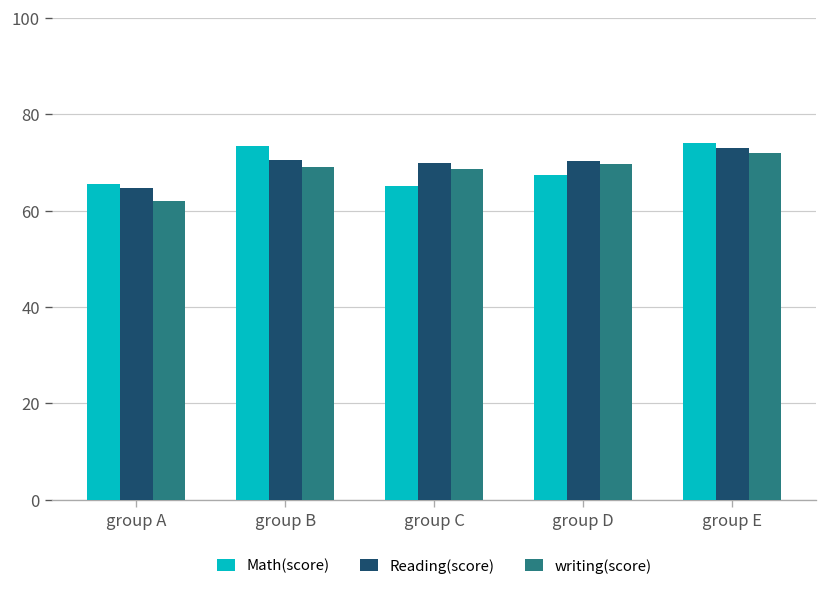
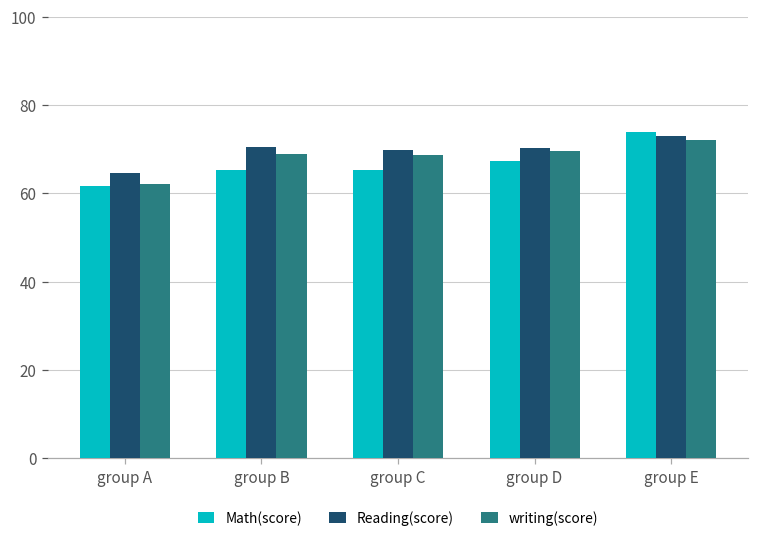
  {
    "Math(score)": {
-     "group A": 66,
-     "group B": 74,
+     "group A": 62,
+     "group B": 65,
      "group C": 65,
      "group D": 67,
      "group E": 74
    }
  }
